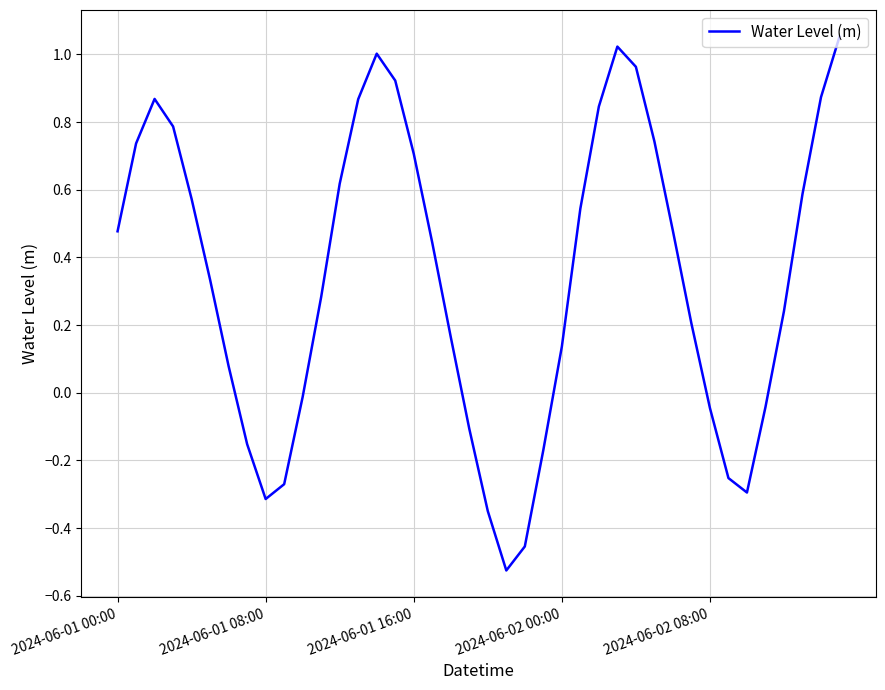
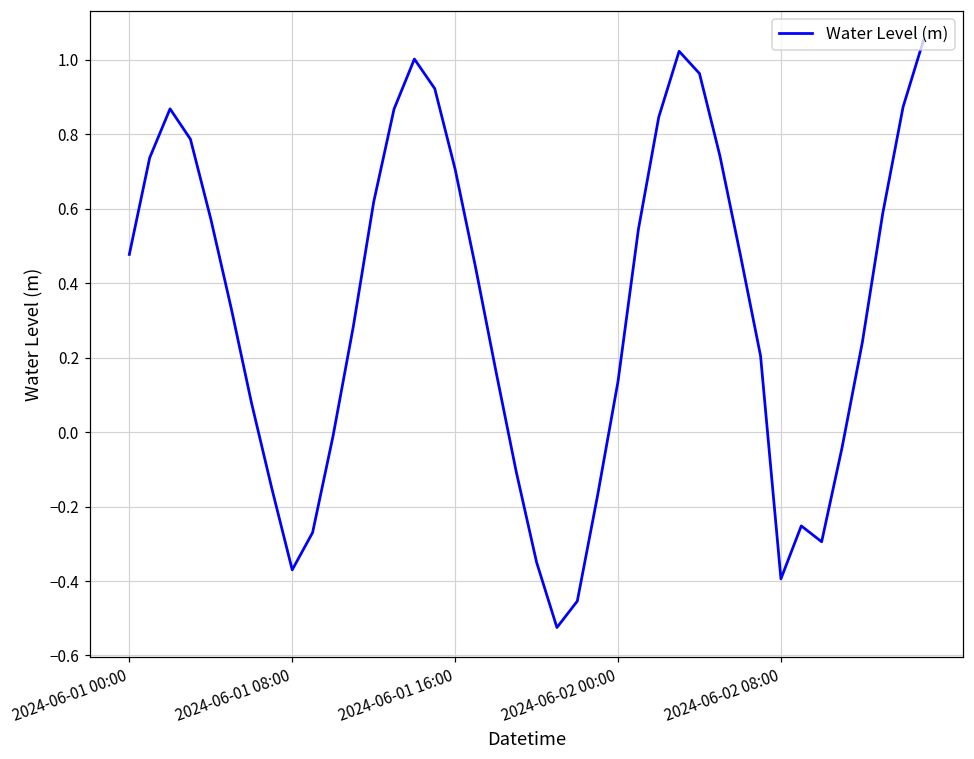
  {
    "2024-06-01 00:00": 0.48,
-   "2024-06-01 08:00": -0.31,
+   "2024-06-01 08:00": -0.37,
    "2024-06-01 16:00": 0.71,
    "2024-06-02 00:00": 0.14,
-   "2024-06-02 08:00": -0.05
+   "2024-06-02 08:00": -0.39
  }
